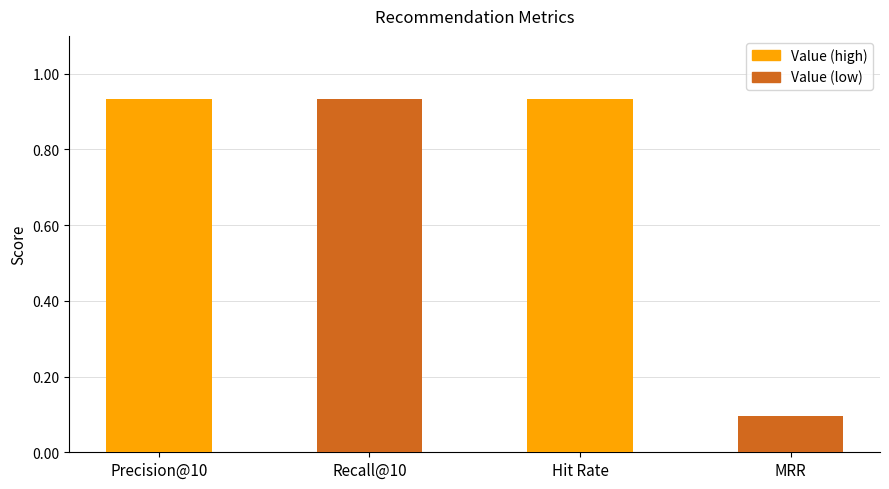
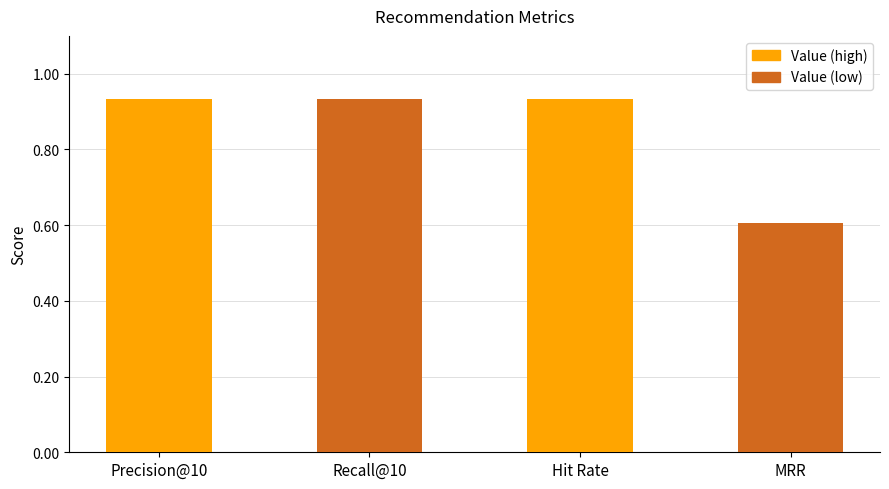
  {
    "Precision@10": 0.93,
    "Recall@10": 0.93,
    "Hit Rate": 0.93,
-   "MRR": 0.09
+   "MRR": 0.61
  }
